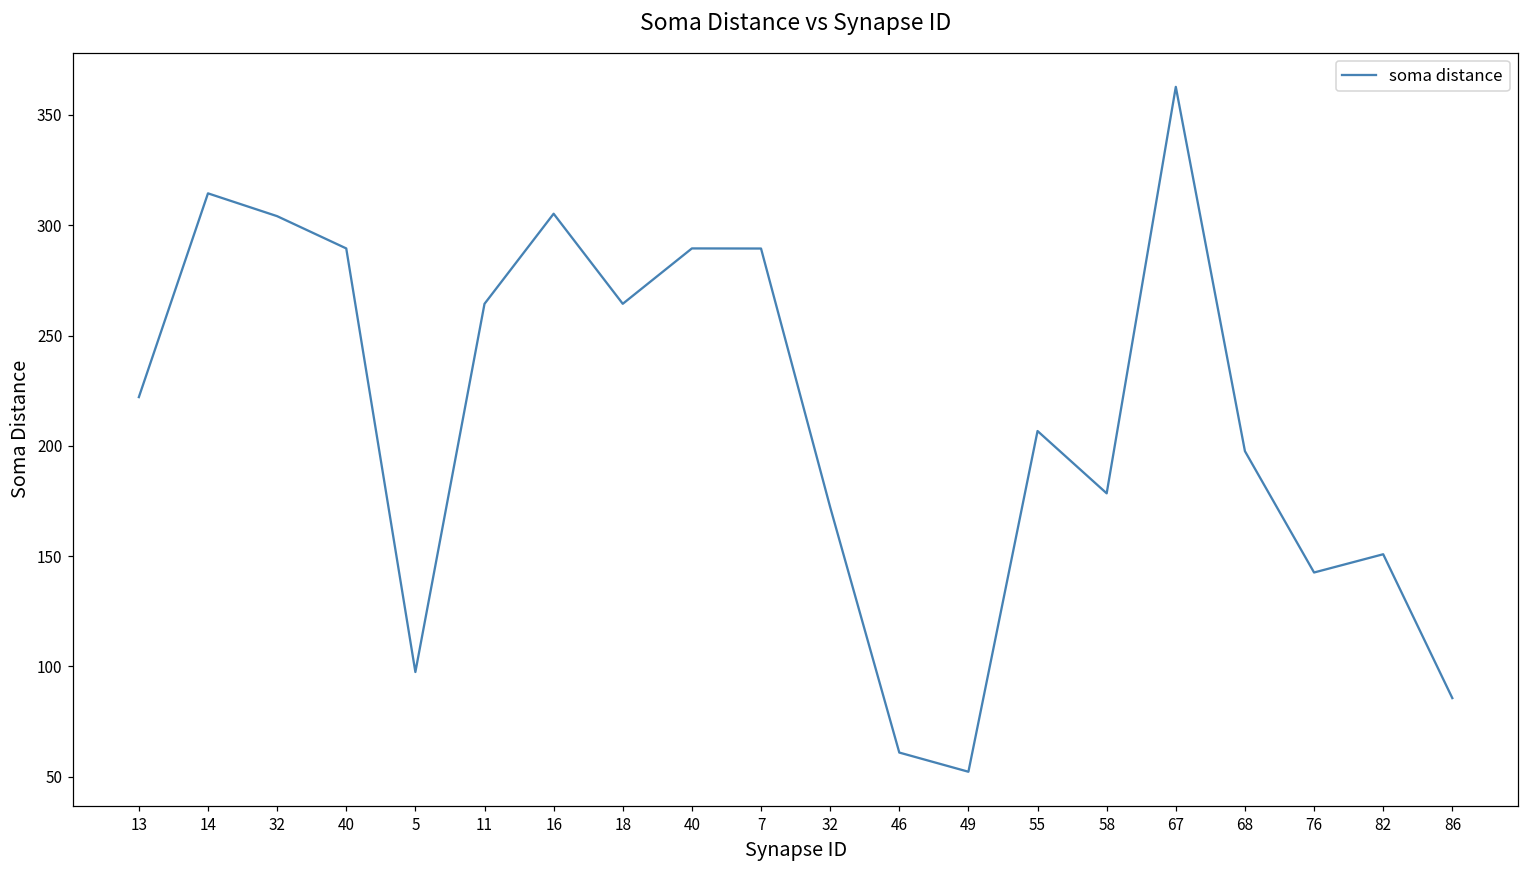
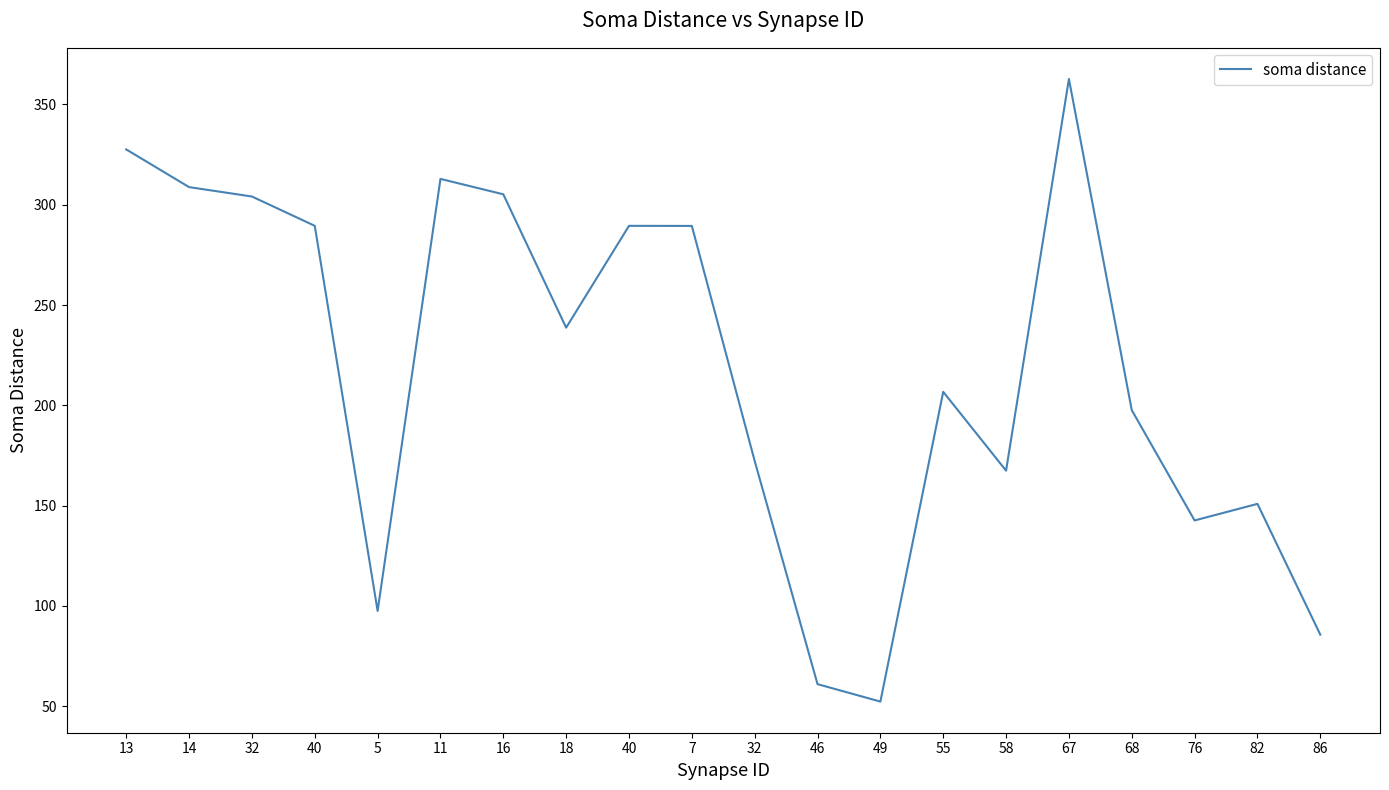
  {
-   "13": 222,
-   "14": 314,
+   "13": 328,
+   "14": 309,
    "5": 97,
-   "11": 264,
+   "11": 313,
    "16": 305,
-   "18": 264,
+   "18": 239,
    "7": 289,
    "46": 61,
    "49": 52,
    "55": 207,
-   "58": 178,
+   "58": 167,
    "67": 363,
    "68": 198,
    "76": 143,
    "82": 151,
    "86": 86
  }
